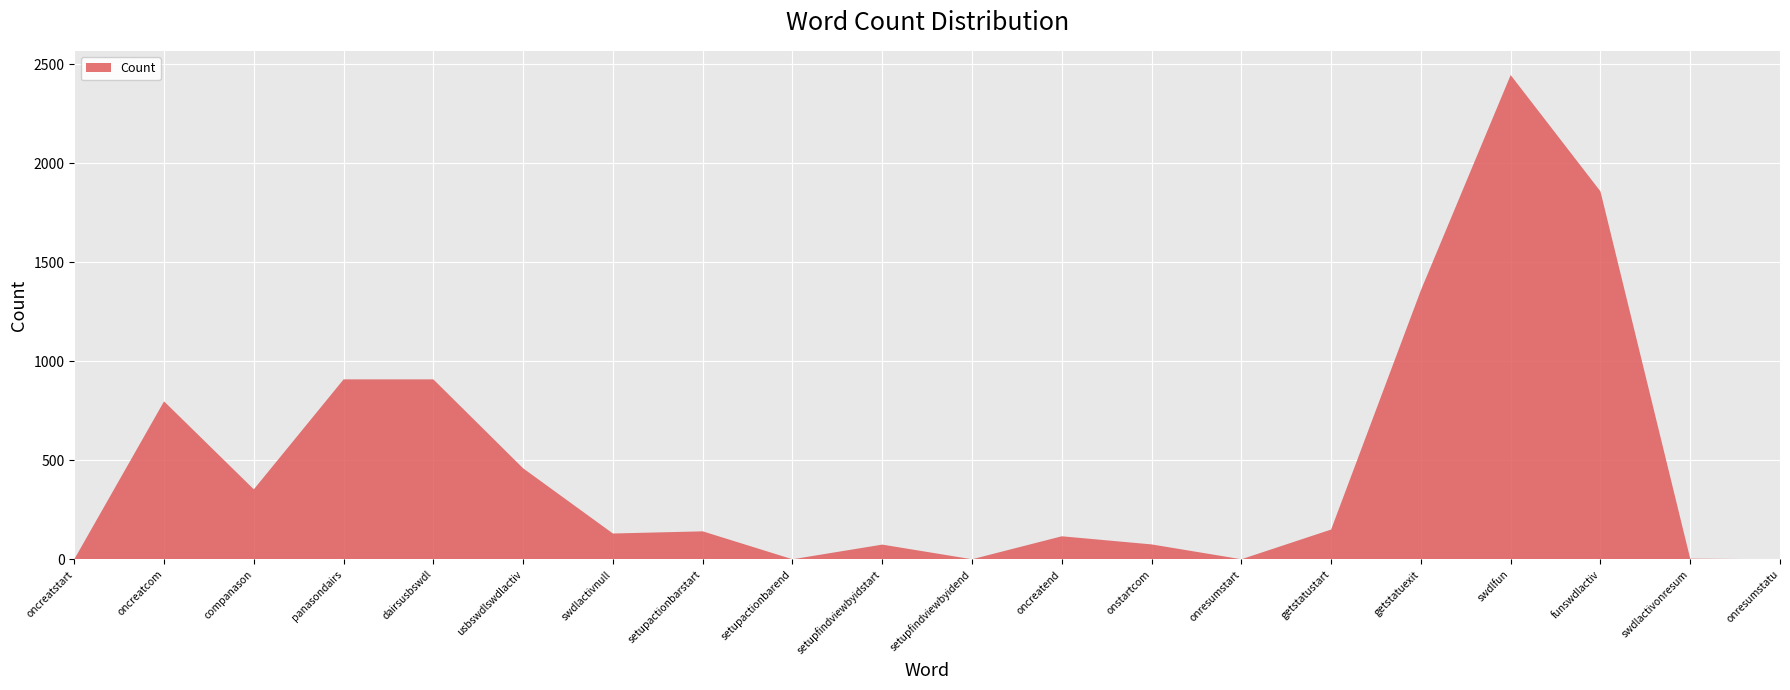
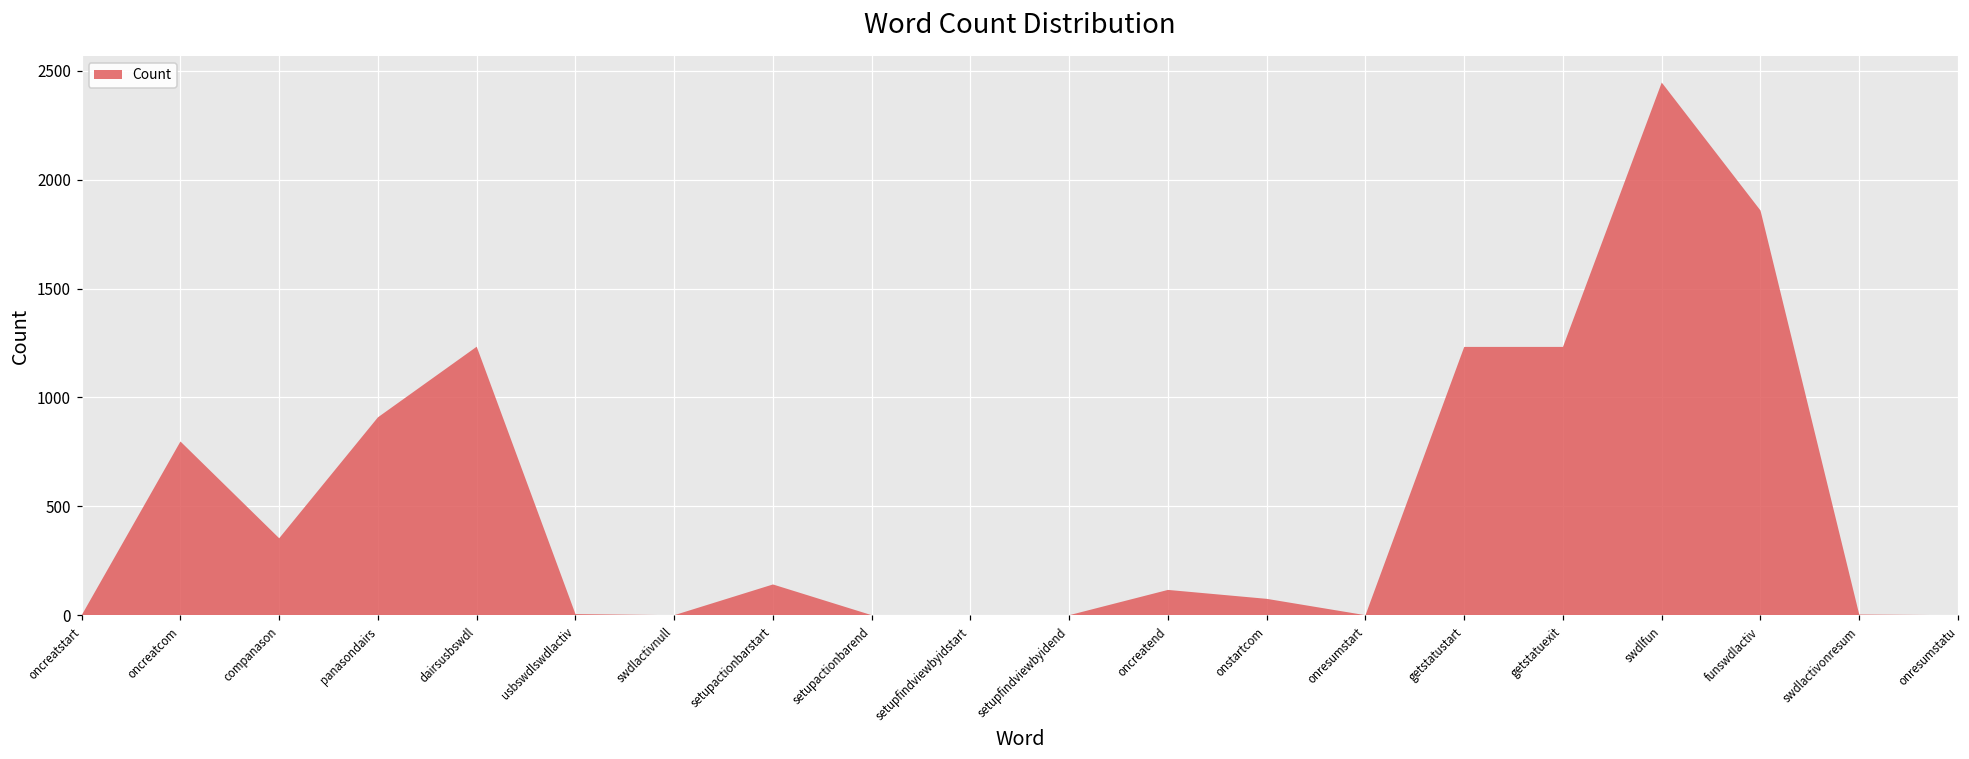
  {
    "oncreatcom": 800,
    "companason": 350,
    "panasondairs": 910,
-   "dairsusbswdl": 910,
-   "usbswdlswdlactiv": 460,
-   "swdlactivnull": 130,
+   "dairsusbswdl": 1230,
+   "usbswdlswdlactiv": 10,
+   "swdlactivnull": 0,
    "setupactionbarstart": 140,
-   "setupfindviewbyidstart": 80,
+   "setupfindviewbyidstart": 0,
    "oncreatend": 120,
    "onstartcom": 80,
-   "getstatustart": 150,
-   "getstatuexit": 1360,
+   "getstatustart": 1230,
+   "getstatuexit": 1230,
    "swdlfun": 2450,
    "funswdlactiv": 1860
  }
